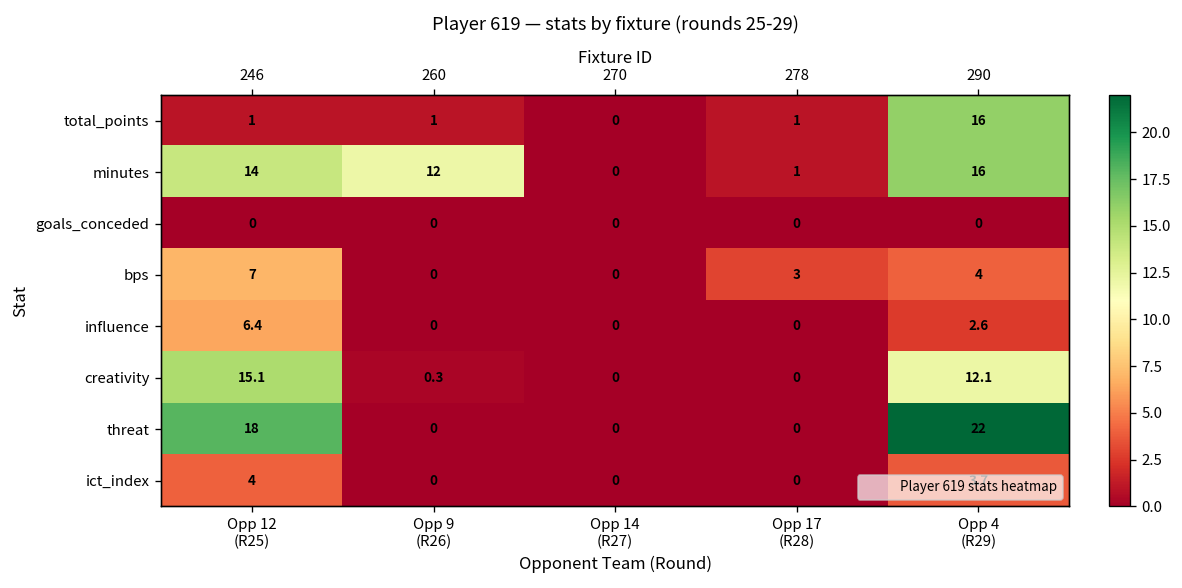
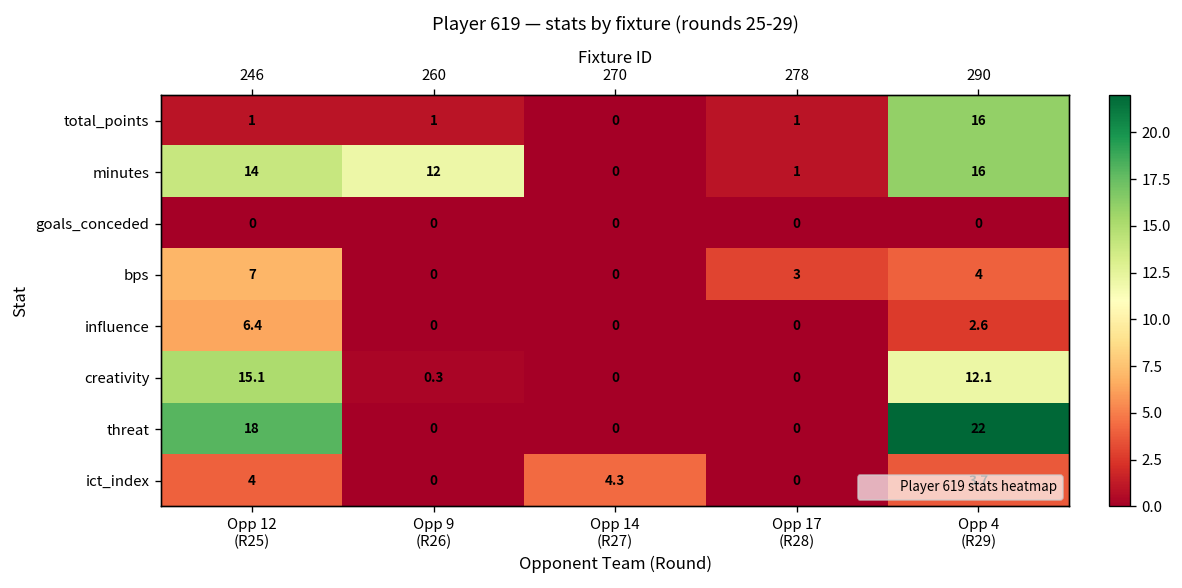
  {
    "total_points": {
      "Opp 12 (R25)": 1,
      "Opp 9 (R26)": 1,
      "Opp 14 (R27)": 0,
      "Opp 17 (R28)": 1,
      "Opp 4 (R29)": 16
    },
    "minutes": {
      "Opp 12 (R25)": 14,
      "Opp 9 (R26)": 12,
      "Opp 14 (R27)": 0,
      "Opp 17 (R28)": 1,
      "Opp 4 (R29)": 16
    },
    "goals_conceded": {
      "Opp 12 (R25)": 0,
      "Opp 9 (R26)": 0,
      "Opp 14 (R27)": 0,
      "Opp 17 (R28)": 0,
      "Opp 4 (R29)": 0
    },
    "bps": {
      "Opp 12 (R25)": 7,
      "Opp 9 (R26)": 0,
      "Opp 14 (R27)": 0,
      "Opp 17 (R28)": 3,
      "Opp 4 (R29)": 4
    },
    "influence": {
      "Opp 12 (R25)": 6.4,
      "Opp 9 (R26)": 0,
      "Opp 14 (R27)": 0,
      "Opp 17 (R28)": 0,
      "Opp 4 (R29)": 2.6
    },
    "creativity": {
      "Opp 12 (R25)": 15.1,
      "Opp 9 (R26)": 0.3,
      "Opp 14 (R27)": 0,
      "Opp 17 (R28)": 0,
      "Opp 4 (R29)": 12.1
    },
    "threat": {
      "Opp 12 (R25)": 18,
      "Opp 9 (R26)": 0,
      "Opp 14 (R27)": 0,
      "Opp 17 (R28)": 0,
      "Opp 4 (R29)": 22
    },
    "ict_index": {
      "Opp 12 (R25)": 4,
      "Opp 9 (R26)": 0,
-     "Opp 14 (R27)": 0,
+     "Opp 14 (R27)": 4.3,
      "Opp 17 (R28)": 0
    }
  }
